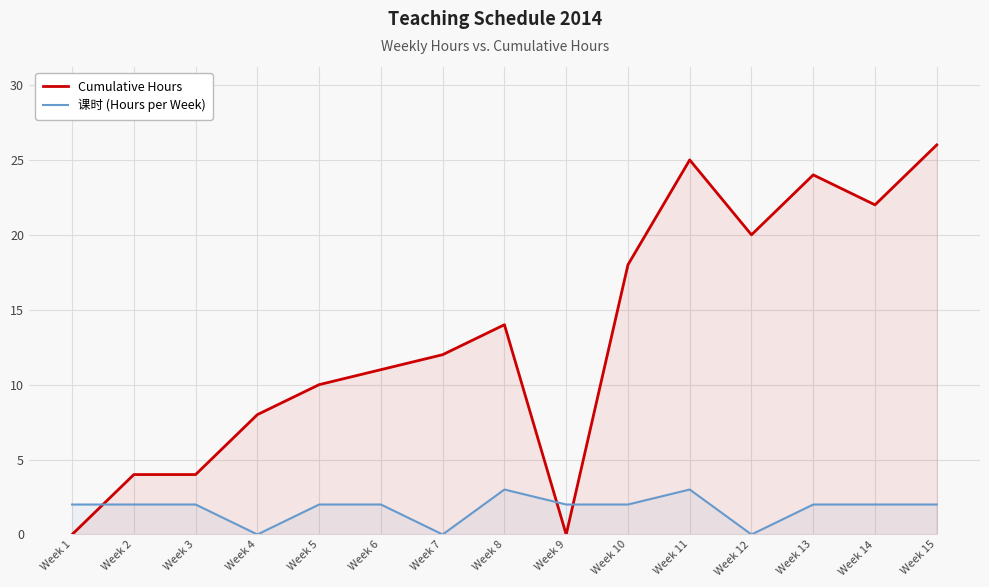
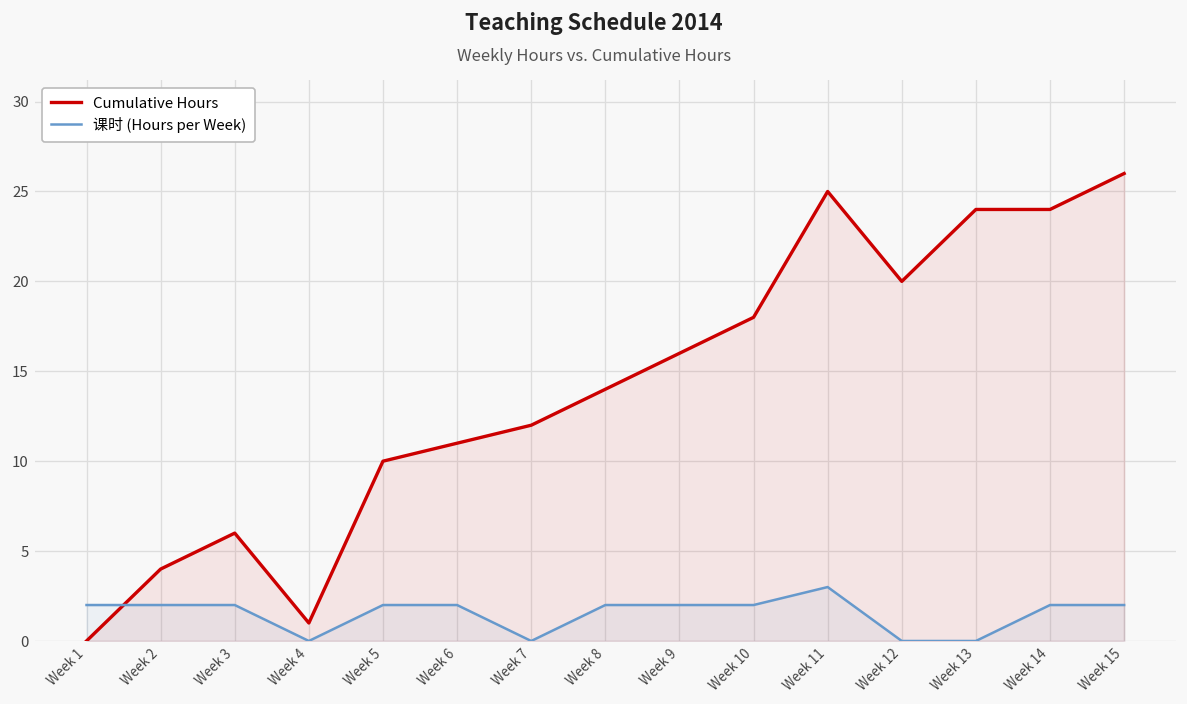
  {
    "Cumulative Hours": {
      "Week 1": 0,
      "Week 2": 4,
-     "Week 3": 4,
-     "Week 4": 8,
+     "Week 3": 6,
+     "Week 4": 1,
      "Week 5": 10,
      "Week 6": 11,
      "Week 7": 12,
      "Week 8": 14,
-     "Week 9": 0,
+     "Week 9": 16,
      "Week 10": 18,
      "Week 11": 25,
      "Week 12": 20,
      "Week 13": 24,
-     "Week 14": 22,
+     "Week 14": 24,
      "Week 15": 26
    },
    "课时 (Hours per Week)": {
      "Week 1": 2,
      "Week 2": 2,
      "Week 3": 2,
      "Week 4": 0,
      "Week 5": 2,
      "Week 6": 2,
      "Week 7": 0,
-     "Week 8": 3,
+     "Week 8": 2,
      "Week 9": 2,
      "Week 10": 2,
      "Week 11": 3,
      "Week 12": 0,
-     "Week 13": 2,
+     "Week 13": 0,
      "Week 14": 2,
      "Week 15": 2
    }
  }
